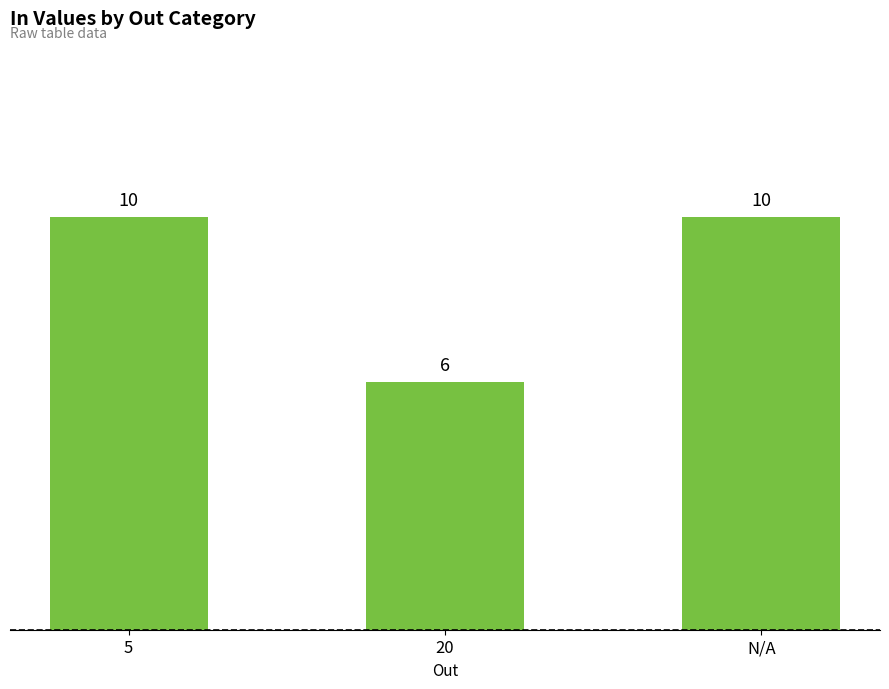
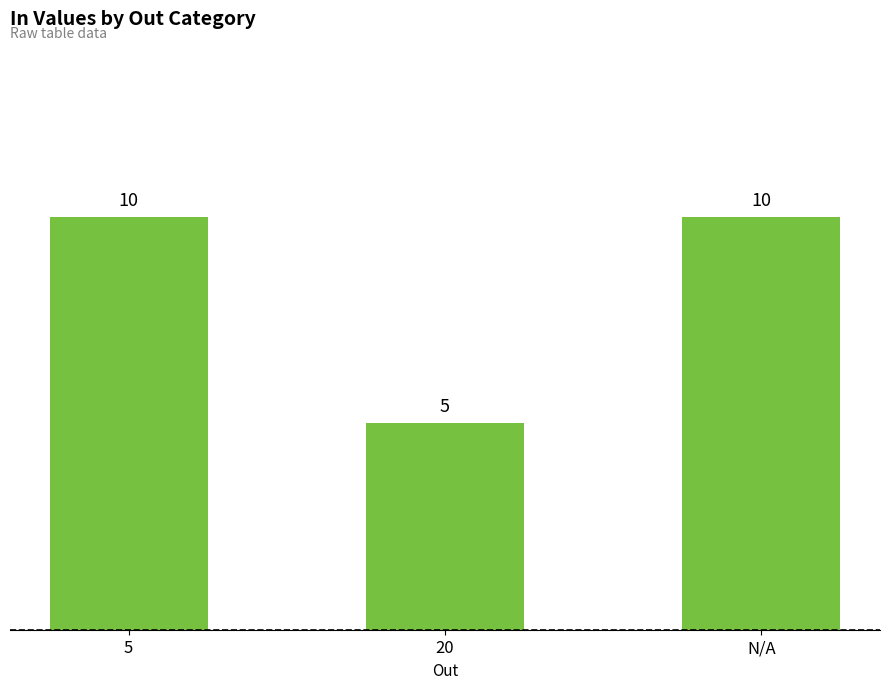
  {
    "5": 10,
-   "20": 6,
+   "20": 5,
    "N/A": 10
  }
